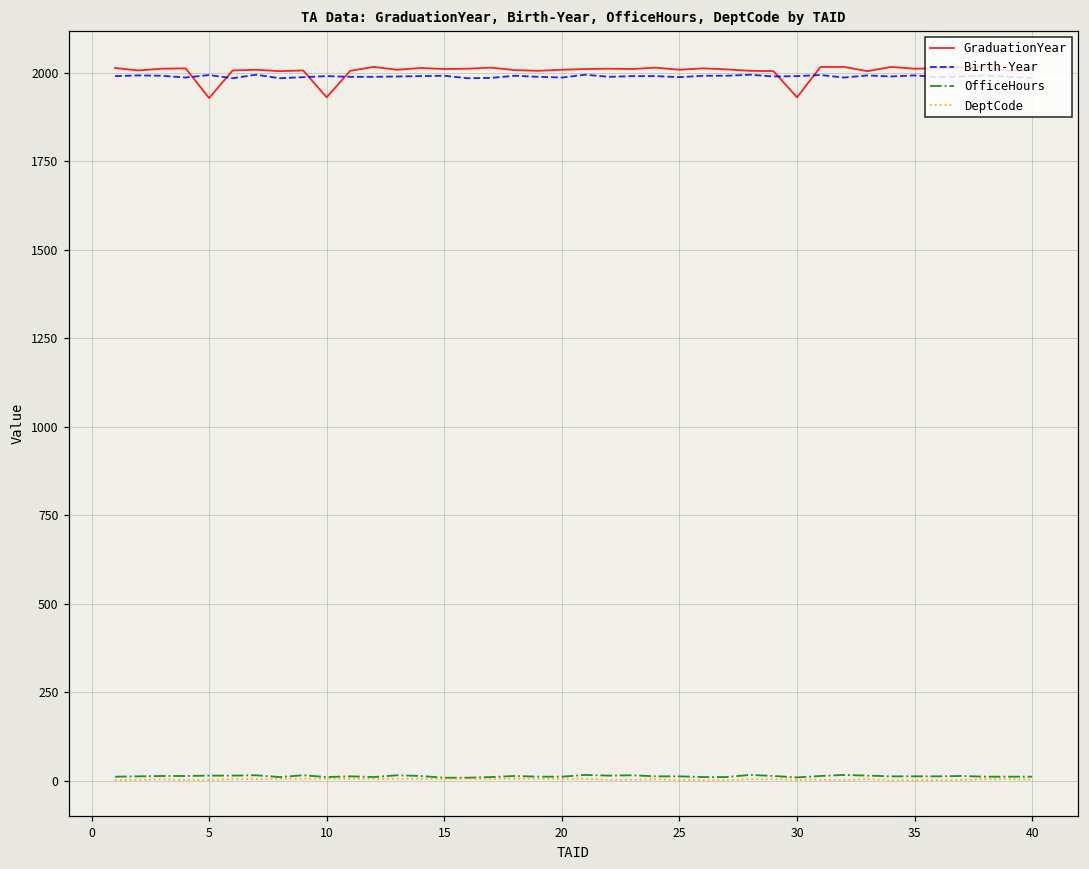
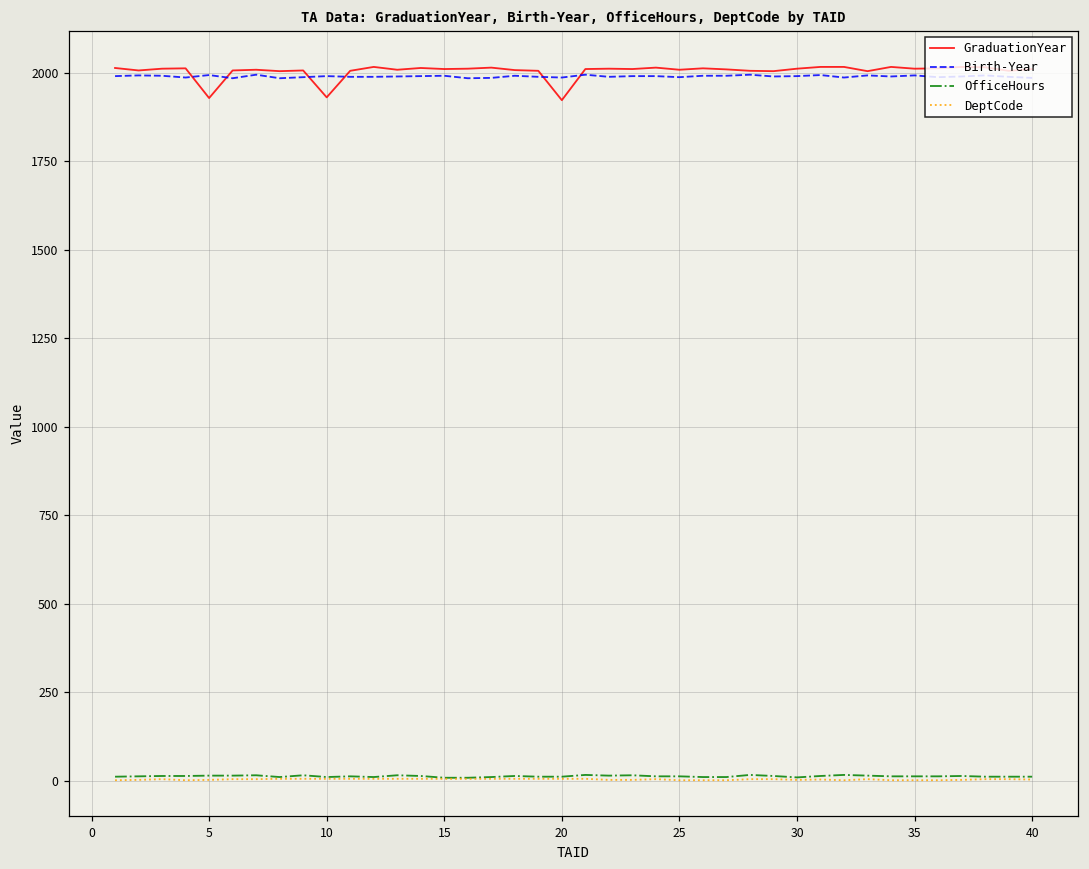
  {
    "GraduationYear": {
      "5": 1930,
      "10": 1930,
      "15": 2010,
-     "20": 2010,
+     "20": 1920,
      "25": 2010,
-     "30": 1930,
+     "30": 2010,
      "35": 2010
    },
    "Birth-Year": {
      "5": 1990,
      "10": 1990,
      "15": 1990,
      "20": 1990,
      "25": 1990,
      "30": 1990,
      "35": 1990
    },
    "OfficeHours": {
      "5": 10,
      "25": 10,
      "35": 10,
      "40": 10
    },
    "DeptCode": {
      "5": 0,
      "25": 0,
      "35": 0,
      "40": 0
    }
  }
